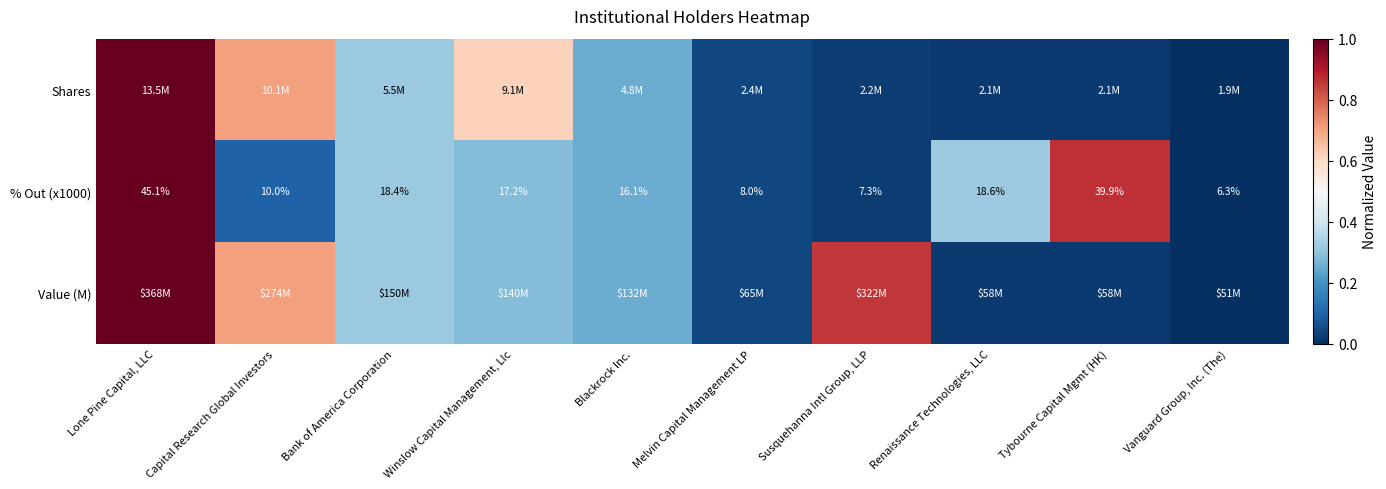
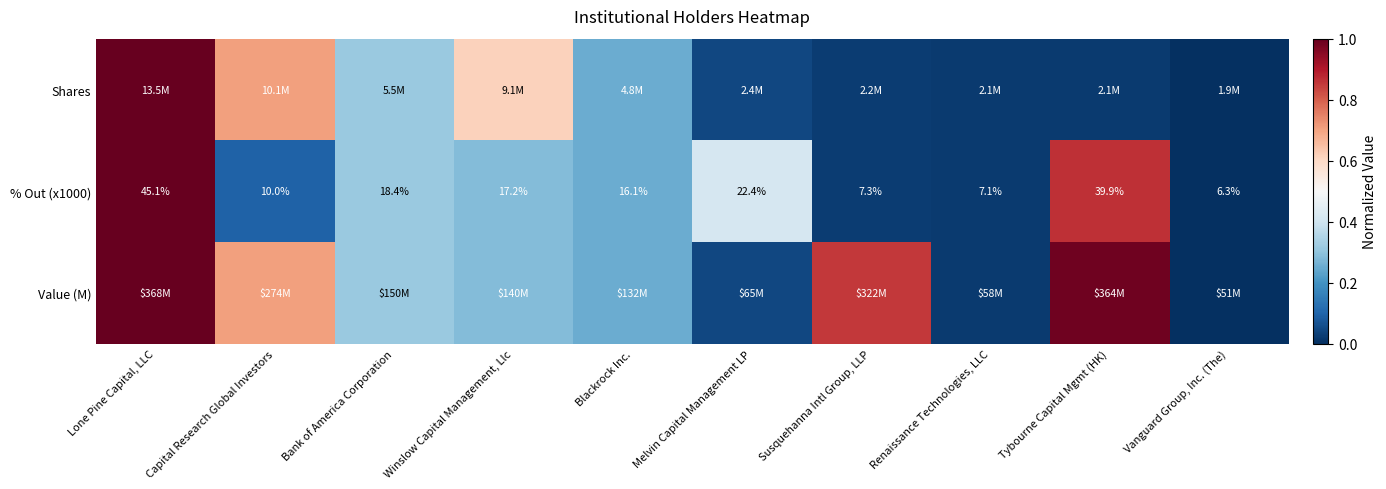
  {
    "Shares": {
      "Lone Pine Capital, LLC": "13.5M",
      "Capital Research Global Investors": "10.1M",
      "Bank of America Corporation": "5.5M",
      "Winslow Capital Management, Llc": "9.1M",
      "Blackrock Inc.": "4.8M",
      "Melvin Capital Management LP": "2.4M",
      "Susquehanna Intl Group, LLP": "2.2M",
      "Renaissance Technologies, LLC": "2.1M",
      "Tybourne Capital Mgmt (HK)": "2.1M",
      "Vanguard Group, Inc. (The)": "1.9M"
    },
    "% Out (x1000)": {
      "Lone Pine Capital, LLC": "45.1%",
      "Capital Research Global Investors": "10.0%",
      "Bank of America Corporation": "18.4%",
      "Winslow Capital Management, Llc": "17.2%",
      "Blackrock Inc.": "16.1%",
-     "Melvin Capital Management LP": "8.0%",
+     "Melvin Capital Management LP": "22.4%",
      "Susquehanna Intl Group, LLP": "7.3%",
-     "Renaissance Technologies, LLC": "18.6%",
+     "Renaissance Technologies, LLC": "7.1%",
      "Tybourne Capital Mgmt (HK)": "39.9%",
      "Vanguard Group, Inc. (The)": "6.3%"
    },
    "Value (M)": {
      "Lone Pine Capital, LLC": "$368M",
      "Capital Research Global Investors": "$274M",
      "Bank of America Corporation": "$150M",
      "Winslow Capital Management, Llc": "$140M",
      "Blackrock Inc.": "$132M",
      "Melvin Capital Management LP": "$65M",
      "Susquehanna Intl Group, LLP": "$322M",
      "Renaissance Technologies, LLC": "$58M",
-     "Tybourne Capital Mgmt (HK)": "$58M",
+     "Tybourne Capital Mgmt (HK)": "$364M",
      "Vanguard Group, Inc. (The)": "$51M"
    }
  }
